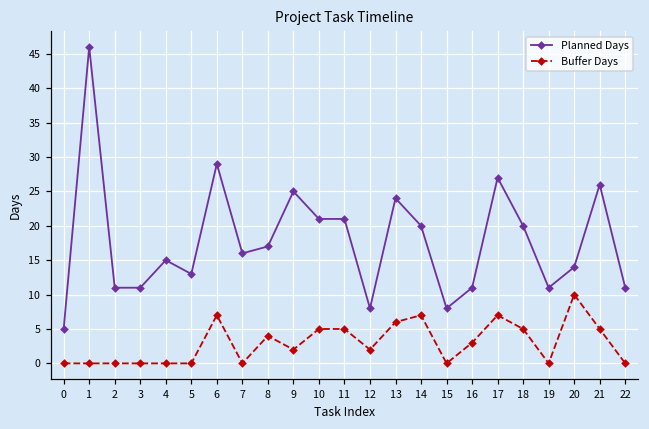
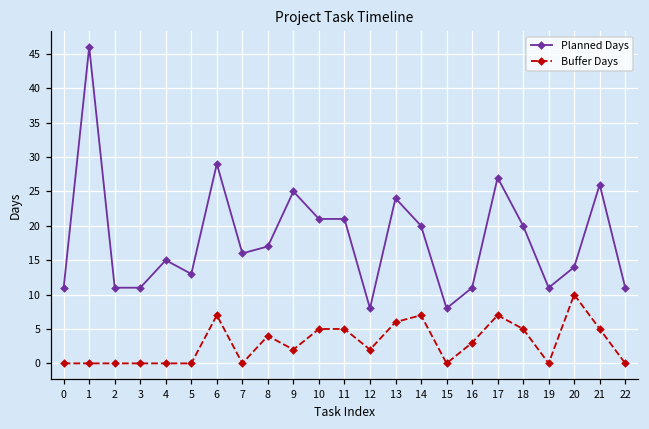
  {
    "Planned Days": {
-     "0": 5,
+     "0": 11,
      "1": 46,
      "2": 11,
      "3": 11,
      "4": 15,
      "5": 13,
      "6": 29,
      "7": 16,
      "8": 17,
      "9": 25,
      "10": 21,
      "11": 21,
      "12": 8,
      "13": 24,
      "14": 20,
      "15": 8,
      "16": 11,
      "17": 27,
      "18": 20,
      "19": 11,
      "20": 14,
      "21": 26,
      "22": 11
    },
    "Buffer Days": {
      "0": 0,
      "1": 0,
      "2": 0,
      "3": 0,
      "4": 0,
      "5": 0,
      "6": 7,
      "7": 0,
      "8": 4,
      "9": 2,
      "10": 5,
      "11": 5,
      "12": 2,
      "13": 6,
      "14": 7,
      "15": 0,
      "16": 3,
      "17": 7,
      "18": 5,
      "19": 0,
      "20": 10,
      "21": 5,
      "22": 0
    }
  }
